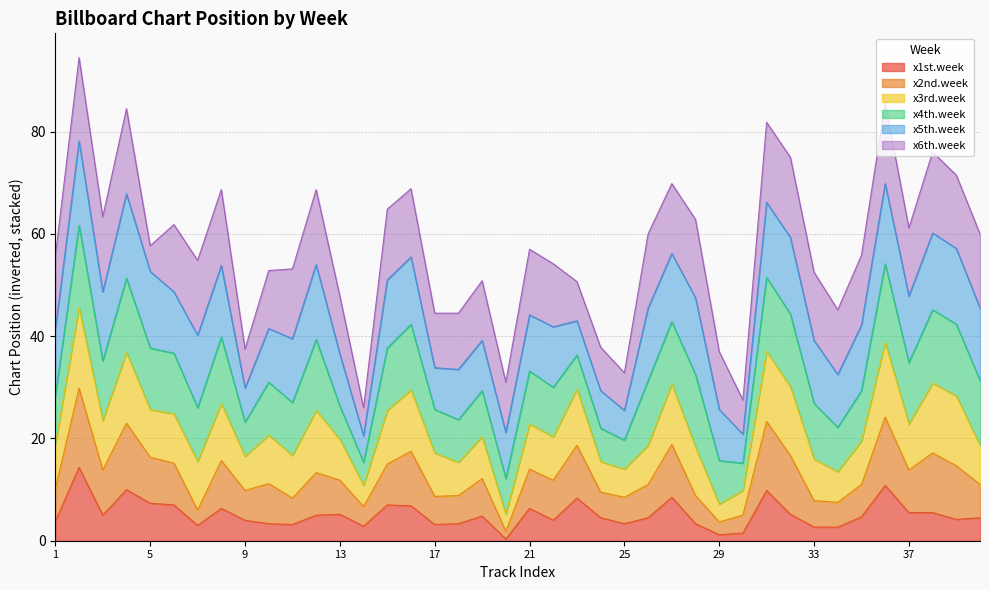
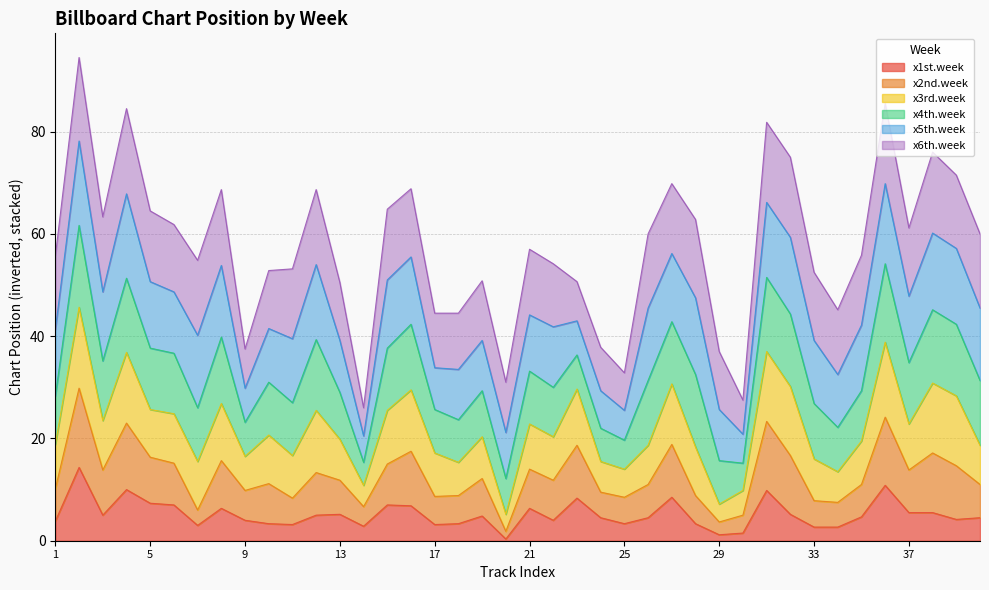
  {
    "x3rd.week": {
      "1": 9,
      "5": 9,
      "9": 7,
      "13": 8,
      "17": 8,
      "21": 9,
      "25": 6,
      "29": 4,
      "33": 8,
      "37": 9
    },
    "x4th.week": {
      "1": 10,
      "5": 12,
      "9": 7,
-     "13": 7,
+     "13": 9,
      "17": 9,
      "21": 10,
      "25": 6,
      "29": 9,
      "33": 11,
      "37": 12
    },
    "x5th.week": {
      "1": 13,
-     "5": 15,
+     "5": 13,
      "9": 7,
      "13": 10,
      "17": 8,
      "21": 11,
      "25": 6,
      "29": 10,
      "33": 12,
      "37": 13
    },
    "x6th.week": {
      "1": 14,
-     "5": 5,
+     "5": 14,
      "9": 8,
      "13": 11,
      "17": 11,
      "21": 13,
      "25": 7,
      "29": 11,
      "33": 13,
      "37": 13
    }
  }
